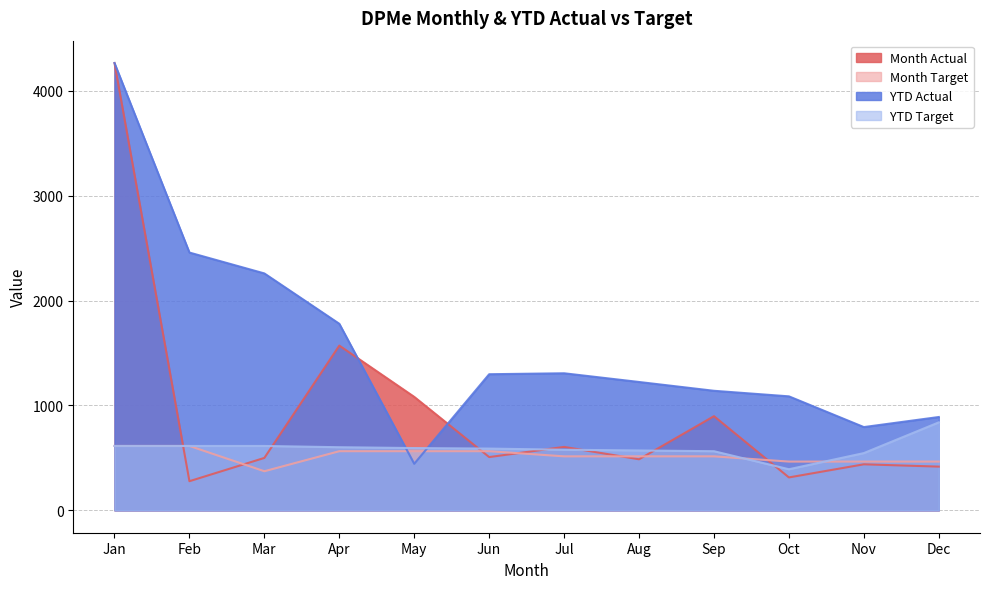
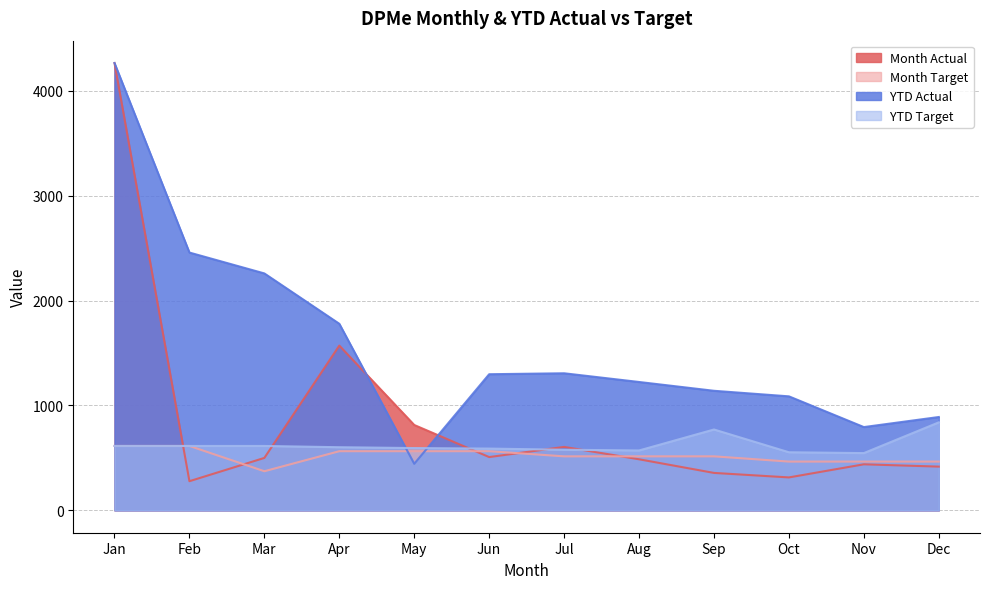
  {
    "Month Actual": {
      "Feb": 280,
      "Mar": 500,
      "Apr": 1570,
-     "May": 1080,
+     "May": 810,
      "Jun": 510,
      "Jul": 610,
      "Aug": 490,
-     "Sep": 900,
+     "Sep": 360,
      "Oct": 310,
      "Nov": 440,
      "Dec": 420
    },
    "Month Target": {
      "Mar": 370,
      "Apr": 560,
      "May": 560,
      "Jun": 560,
      "Jul": 520,
      "Aug": 520,
      "Sep": 520,
      "Oct": 470,
      "Nov": 470,
      "Dec": 470
    },
    "YTD Actual": {
      "Feb": 2460,
      "Mar": 2260,
      "Apr": 1780,
      "May": 440,
      "Jun": 1300,
      "Jul": 1310,
      "Aug": 1220,
      "Sep": 1140,
      "Oct": 1090,
      "Nov": 790,
      "Dec": 890
    },
    "YTD Target": {
      "Mar": 610,
      "Apr": 600,
      "May": 590,
      "Jun": 590,
      "Jul": 580,
      "Aug": 570,
-     "Sep": 560,
-     "Oct": 390,
+     "Sep": 770,
+     "Oct": 550,
      "Nov": 550,
      "Dec": 840
    }
  }
